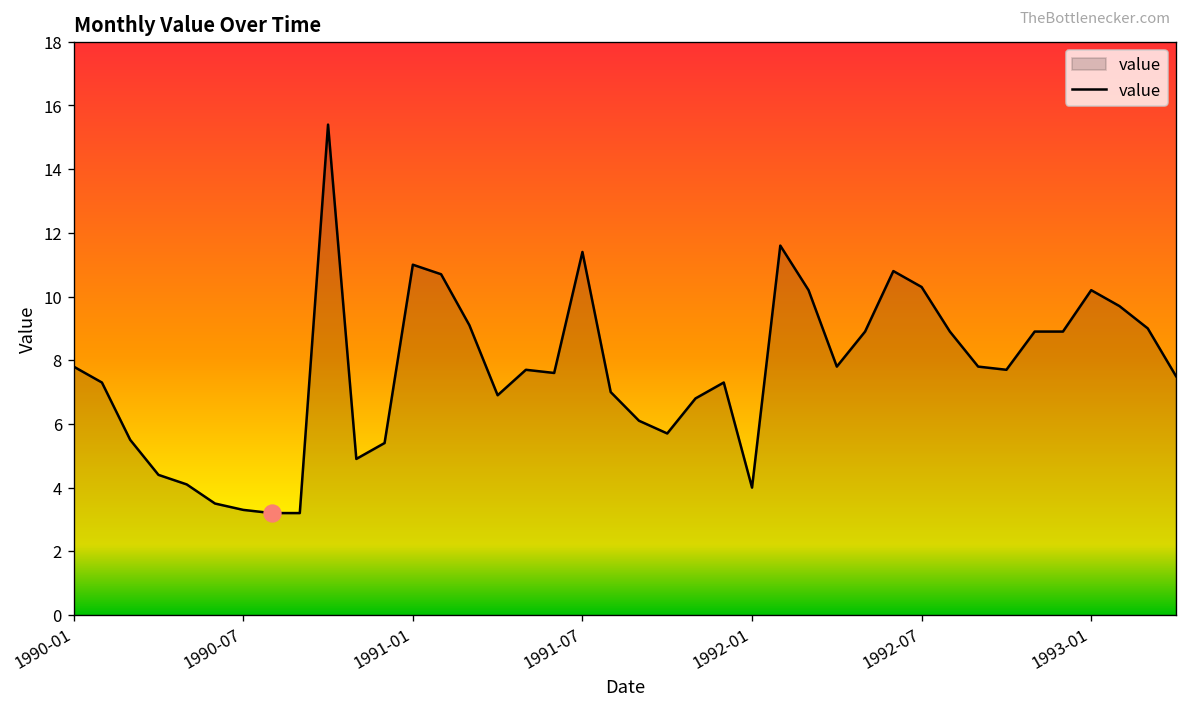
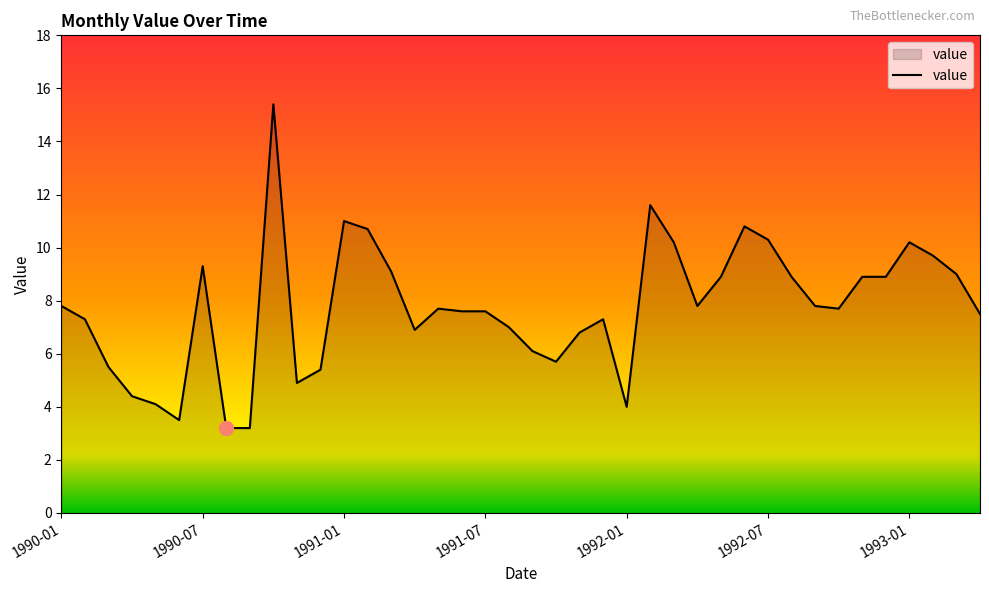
  {
    "value": {
      "1990-01": 7.8,
-     "1990-07": 3.3,
+     "1990-07": 9.3,
      "1991-01": 11.0,
-     "1991-07": 11.4,
+     "1991-07": 7.6,
      "1992-01": 4.0,
      "1992-07": 10.3,
      "1993-01": 10.2
    }
  }
